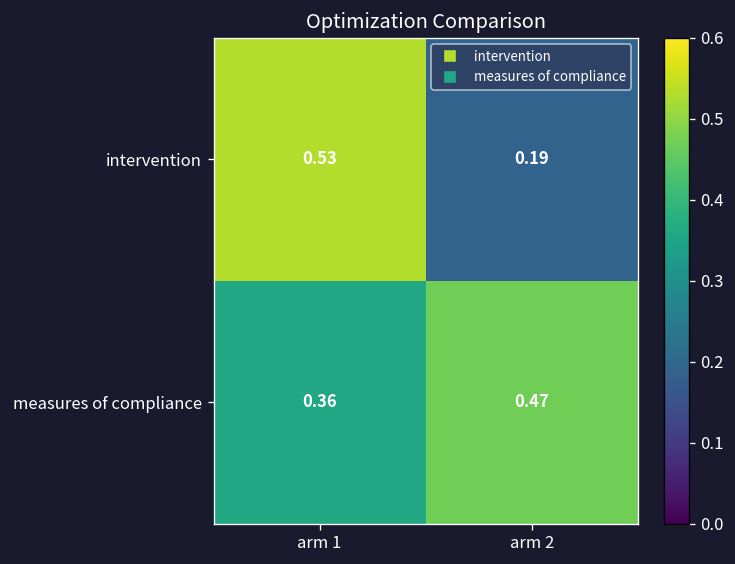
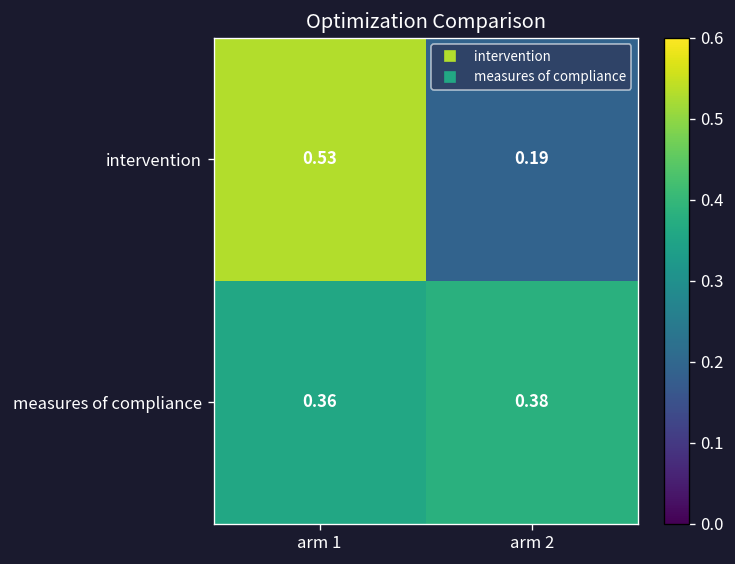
  {
    "intervention": {
      "arm 1": 0.53,
      "arm 2": 0.19
    },
    "measures of compliance": {
      "arm 1": 0.36,
-     "arm 2": 0.47
+     "arm 2": 0.38
    }
  }
